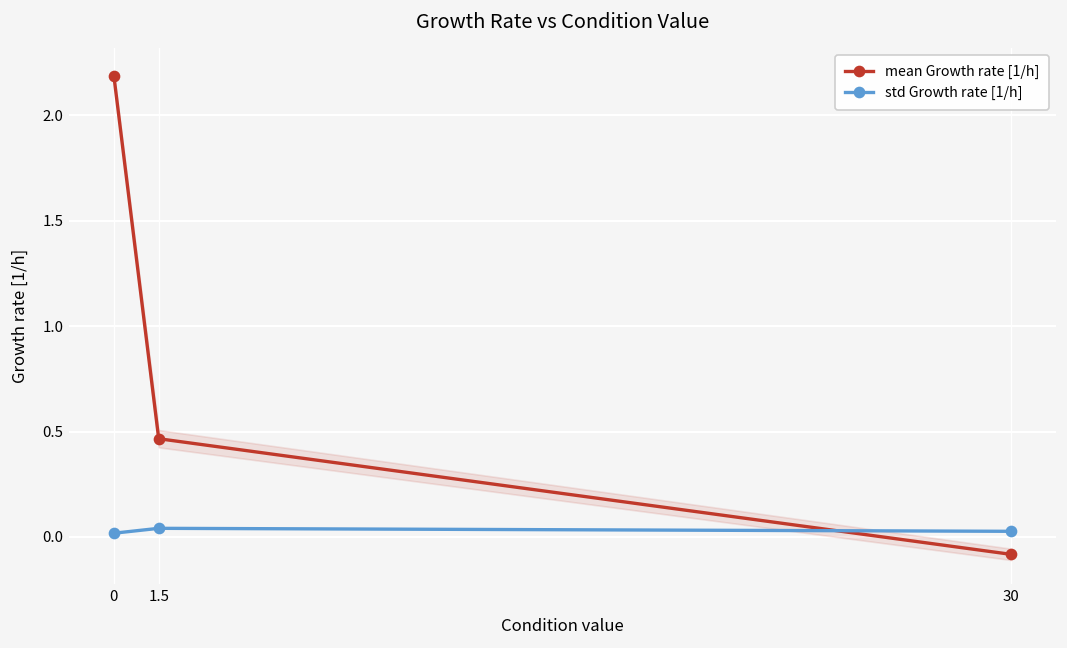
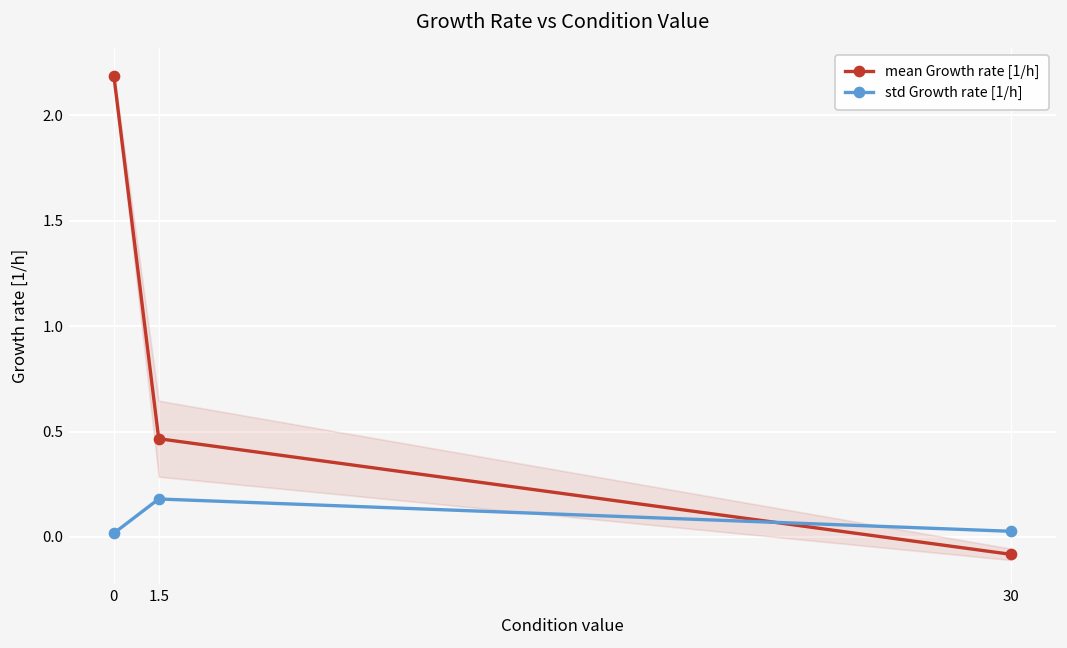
  {
    "std Growth rate [1/h]": {
      "0": 0.02,
-     "1.5": 0.04,
+     "1.5": 0.18,
      "30": 0.03
    }
  }
